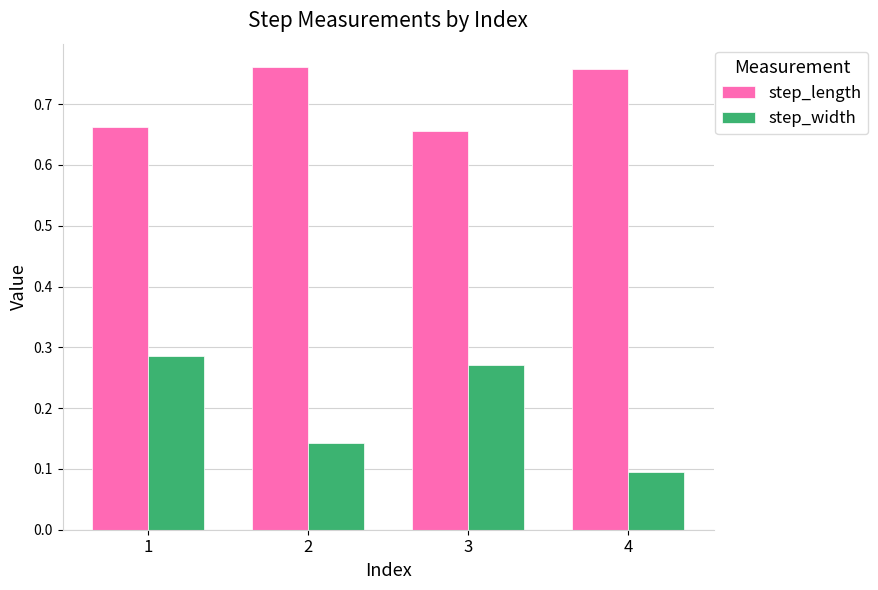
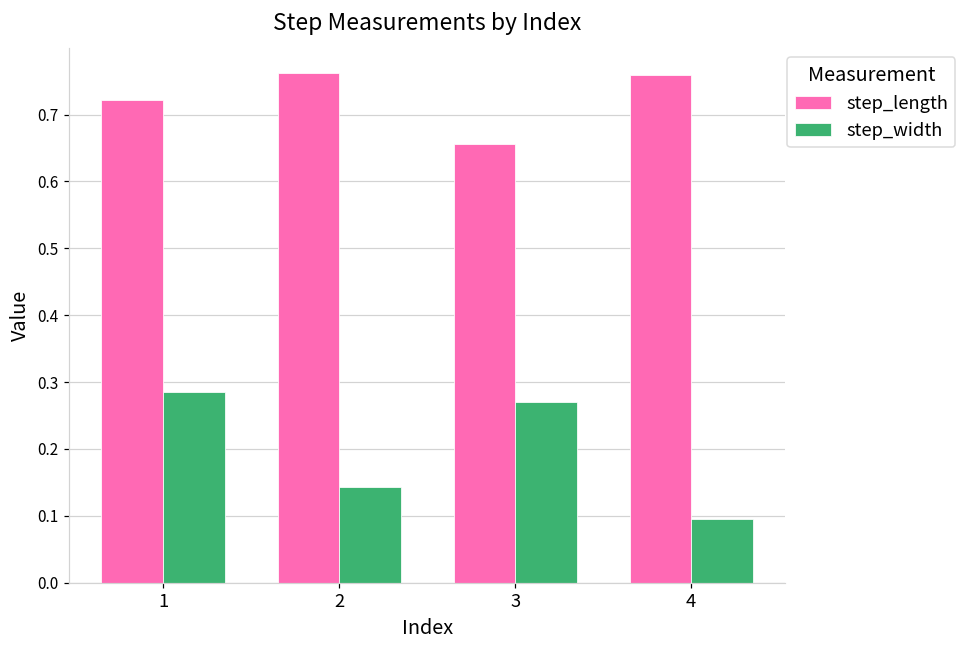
  {
    "step_length": {
-     "1": 0.66,
+     "1": 0.72,
      "2": 0.76,
      "3": 0.66,
      "4": 0.76
    },
    "step_width": {
      "1": 0.29,
      "2": 0.14,
      "3": 0.27,
      "4": 0.10
    }
  }
